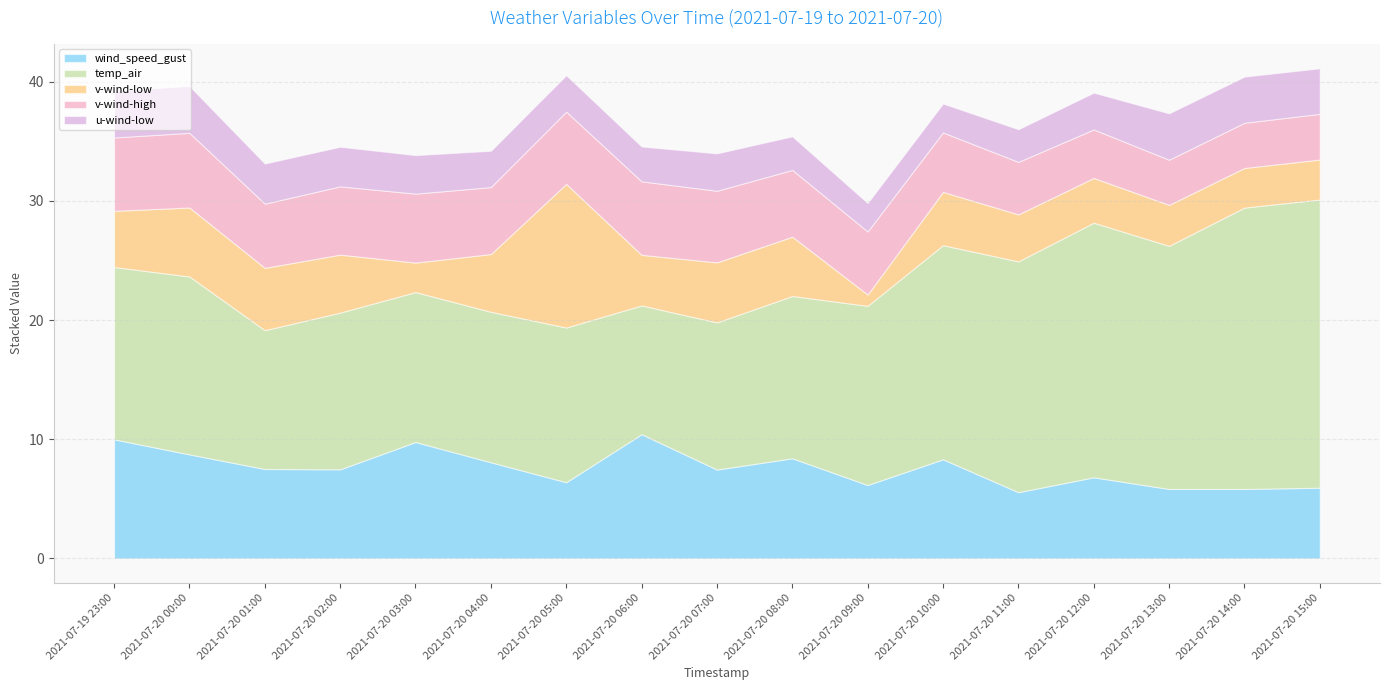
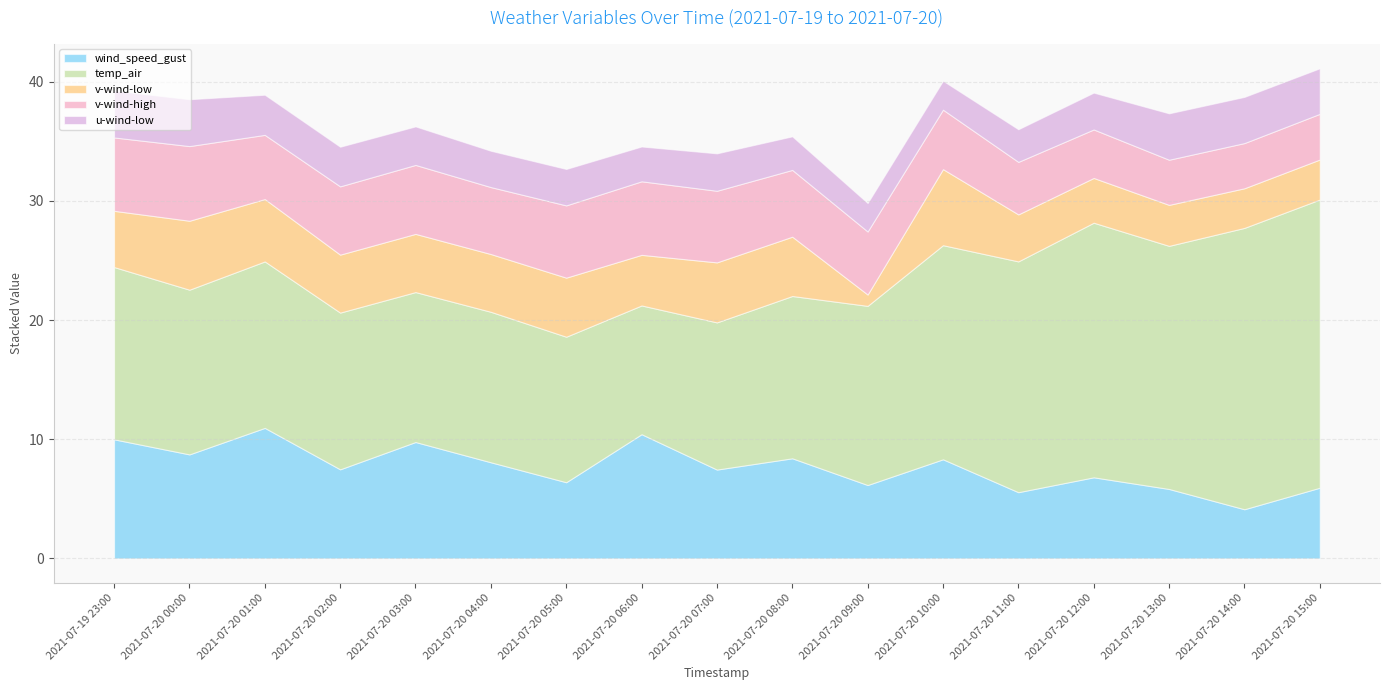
  {
    "wind_speed_gust": {
      "2021-07-19 23:00": 10.0,
      "2021-07-20 00:00": 8.7,
-     "2021-07-20 01:00": 7.5,
+     "2021-07-20 01:00": 11.0,
      "2021-07-20 02:00": 7.5,
      "2021-07-20 03:00": 9.8,
      "2021-07-20 04:00": 8.1,
      "2021-07-20 05:00": 6.4,
      "2021-07-20 06:00": 10.4,
      "2021-07-20 07:00": 7.5,
      "2021-07-20 08:00": 8.4,
      "2021-07-20 09:00": 6.2,
      "2021-07-20 10:00": 8.3,
      "2021-07-20 11:00": 5.6,
      "2021-07-20 12:00": 6.8,
      "2021-07-20 13:00": 5.8,
-     "2021-07-20 14:00": 5.8,
+     "2021-07-20 14:00": 4.1,
      "2021-07-20 15:00": 5.9
    },
    "temp_air": {
      "2021-07-19 23:00": 14.5,
-     "2021-07-20 00:00": 14.9,
-     "2021-07-20 01:00": 11.7,
+     "2021-07-20 00:00": 13.8,
+     "2021-07-20 01:00": 14.0,
      "2021-07-20 02:00": 13.2,
      "2021-07-20 03:00": 12.6,
      "2021-07-20 04:00": 12.6,
-     "2021-07-20 05:00": 13.0,
+     "2021-07-20 05:00": 12.2,
      "2021-07-20 06:00": 10.8,
      "2021-07-20 07:00": 12.4,
      "2021-07-20 08:00": 13.6,
      "2021-07-20 09:00": 15.0,
      "2021-07-20 10:00": 18.0,
      "2021-07-20 11:00": 19.4,
      "2021-07-20 12:00": 21.4,
      "2021-07-20 13:00": 20.4,
      "2021-07-20 14:00": 23.6,
      "2021-07-20 15:00": 24.2
    },
    "v-wind-low": {
      "2021-07-19 23:00": 4.7,
      "2021-07-20 00:00": 5.8,
      "2021-07-20 01:00": 5.2,
      "2021-07-20 02:00": 4.9,
-     "2021-07-20 03:00": 2.5,
+     "2021-07-20 03:00": 4.9,
      "2021-07-20 04:00": 4.8,
-     "2021-07-20 05:00": 12.1,
+     "2021-07-20 05:00": 5.0,
      "2021-07-20 06:00": 4.2,
      "2021-07-20 07:00": 5.0,
      "2021-07-20 08:00": 5.0,
      "2021-07-20 09:00": 1.0,
-     "2021-07-20 10:00": 4.5,
+     "2021-07-20 10:00": 6.4,
      "2021-07-20 11:00": 3.9,
      "2021-07-20 12:00": 3.8,
      "2021-07-20 13:00": 3.4,
      "2021-07-20 14:00": 3.3,
      "2021-07-20 15:00": 3.4
    }
  }
